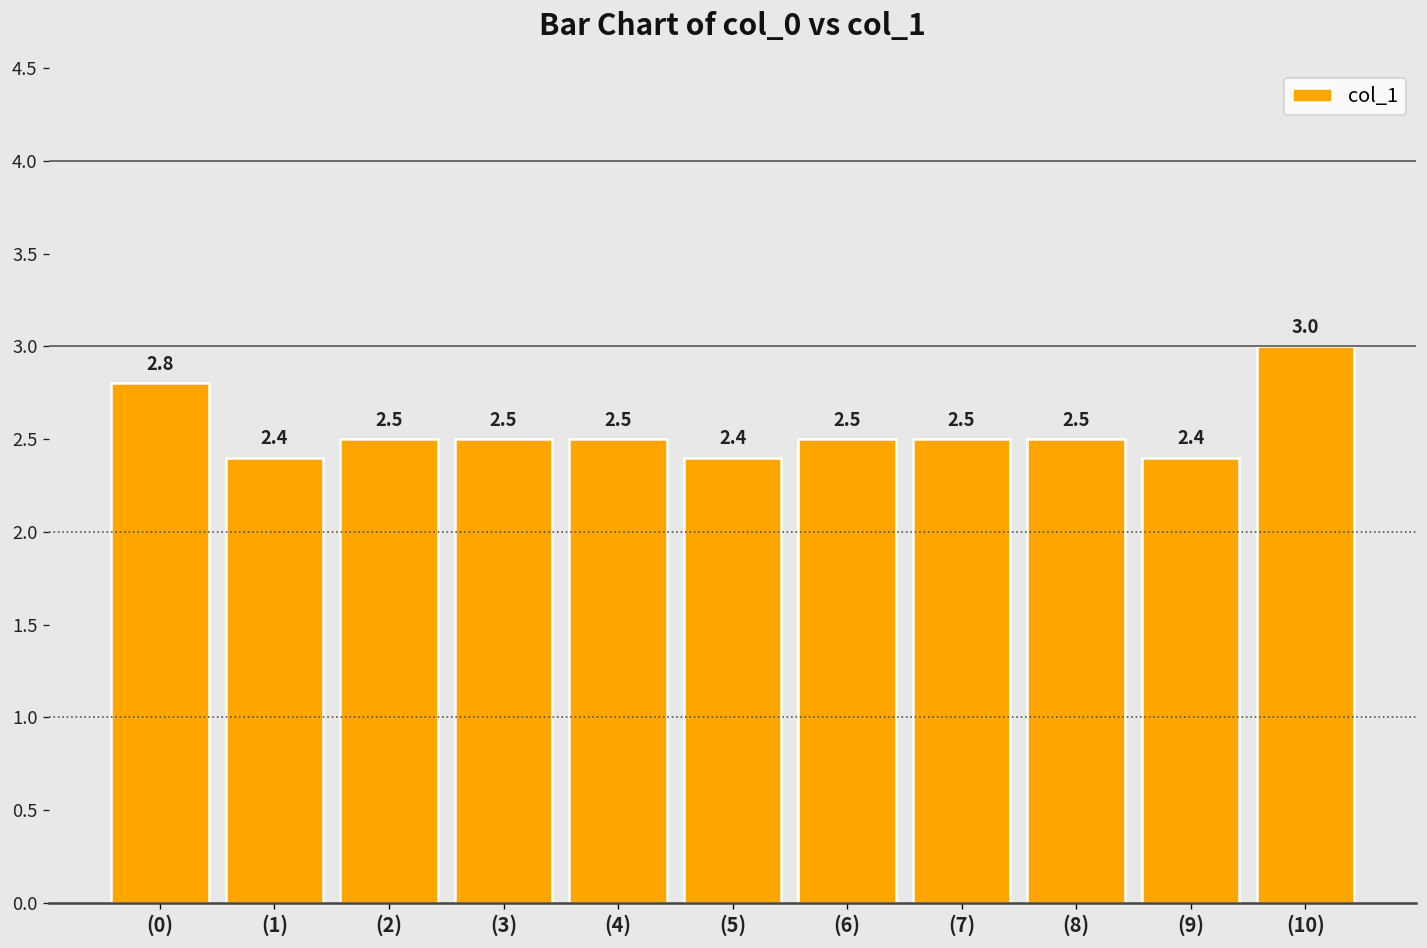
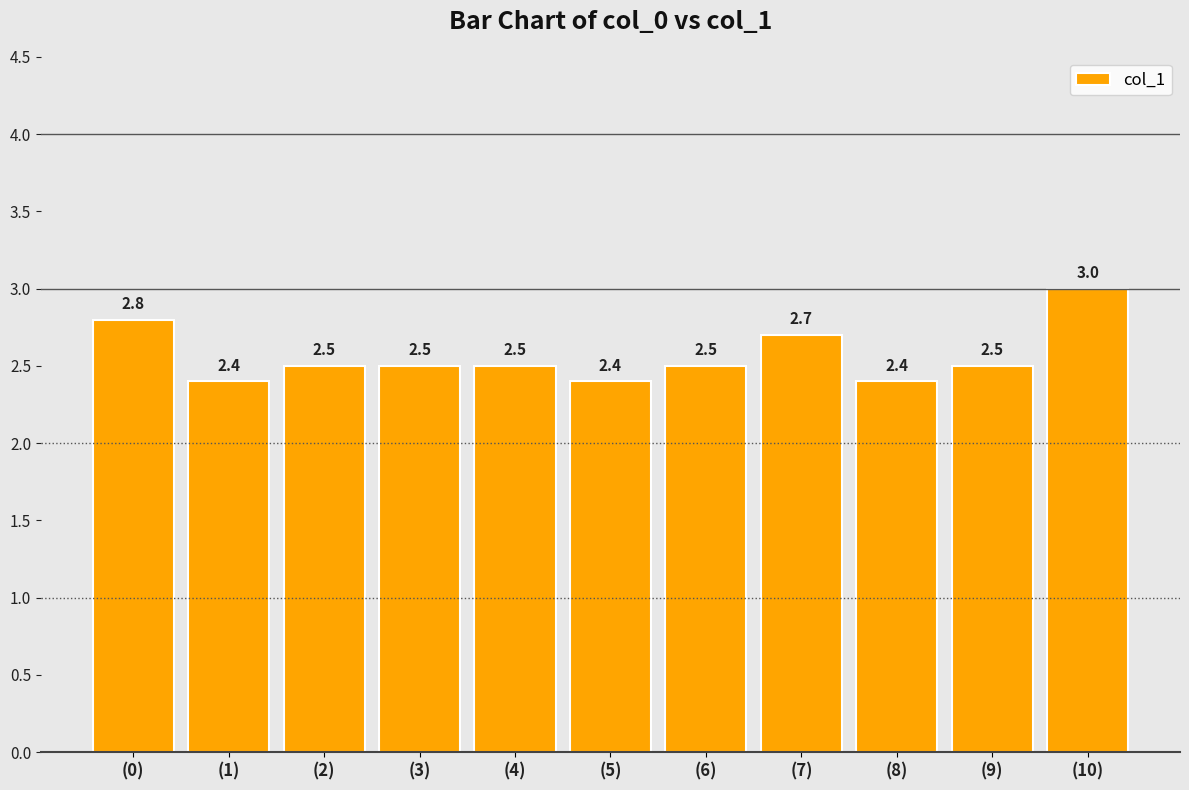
  {
    "(0)": 2.8,
    "(1)": 2.4,
    "(2)": 2.5,
    "(3)": 2.5,
    "(4)": 2.5,
    "(5)": 2.4,
    "(6)": 2.5,
-   "(7)": 2.5,
-   "(8)": 2.5,
-   "(9)": 2.4,
+   "(7)": 2.7,
+   "(8)": 2.4,
+   "(9)": 2.5,
    "(10)": 3.0
  }
